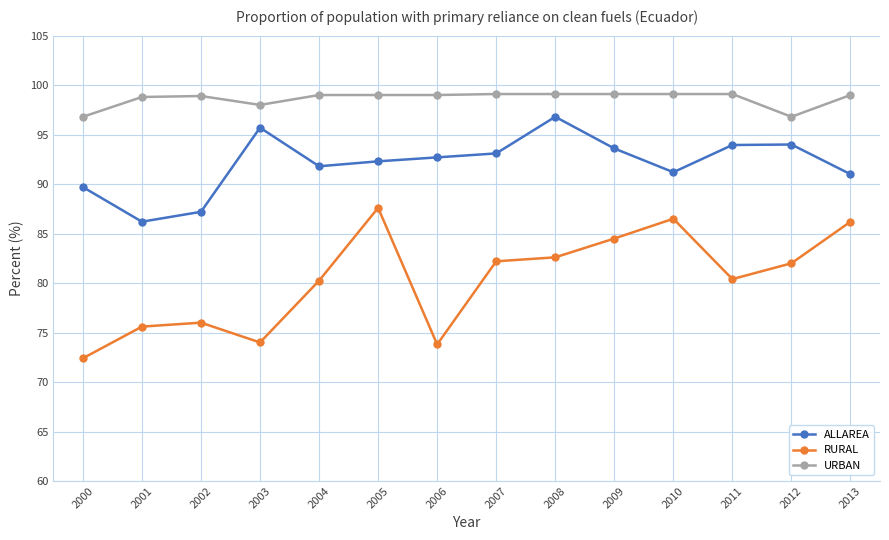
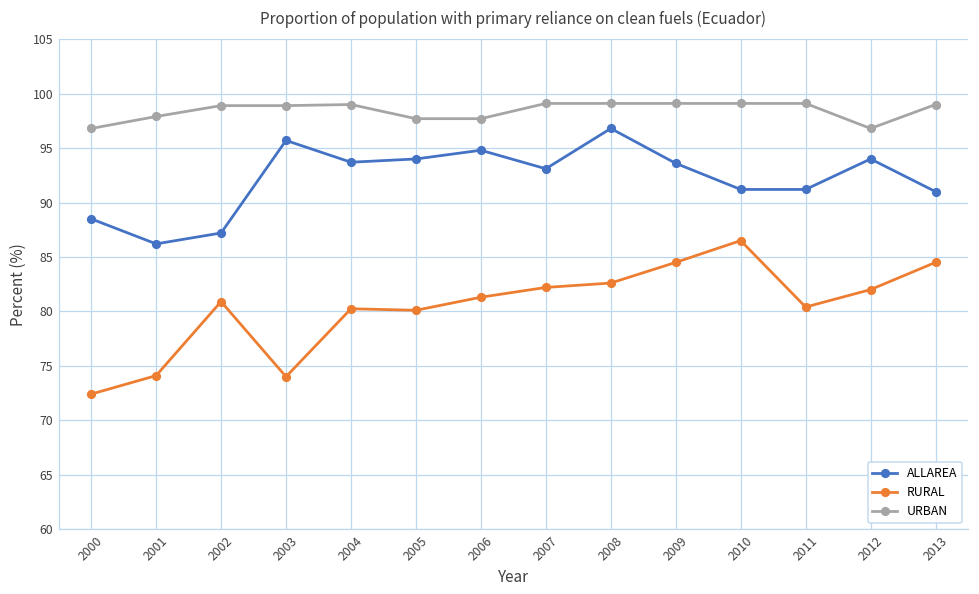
  {
    "ALLAREA": {
-     "2000": 90,
+     "2000": 89,
      "2001": 86,
      "2002": 87,
      "2003": 96,
-     "2004": 92,
-     "2005": 92,
-     "2006": 93,
+     "2004": 94,
+     "2005": 94,
+     "2006": 95,
      "2007": 93,
      "2008": 97,
      "2009": 94,
      "2010": 91,
-     "2011": 94,
+     "2011": 91,
      "2012": 94,
      "2013": 91
    },
    "RURAL": {
      "2000": 72,
-     "2001": 76,
-     "2002": 76,
+     "2001": 74,
+     "2002": 81,
      "2003": 74,
      "2004": 80,
-     "2005": 88,
-     "2006": 74,
+     "2005": 80,
+     "2006": 81,
      "2007": 82,
      "2008": 83,
      "2009": 85,
      "2010": 87,
      "2011": 80,
      "2012": 82,
-     "2013": 86
+     "2013": 85
    },
    "URBAN": {
      "2000": 97,
-     "2001": 99,
+     "2001": 98,
      "2002": 99,
-     "2003": 98,
+     "2003": 99,
      "2004": 99,
-     "2005": 99,
-     "2006": 99,
+     "2005": 98,
+     "2006": 98,
      "2007": 99,
      "2008": 99,
      "2009": 99,
      "2010": 99,
      "2011": 99,
      "2012": 97,
      "2013": 99
    }
  }
